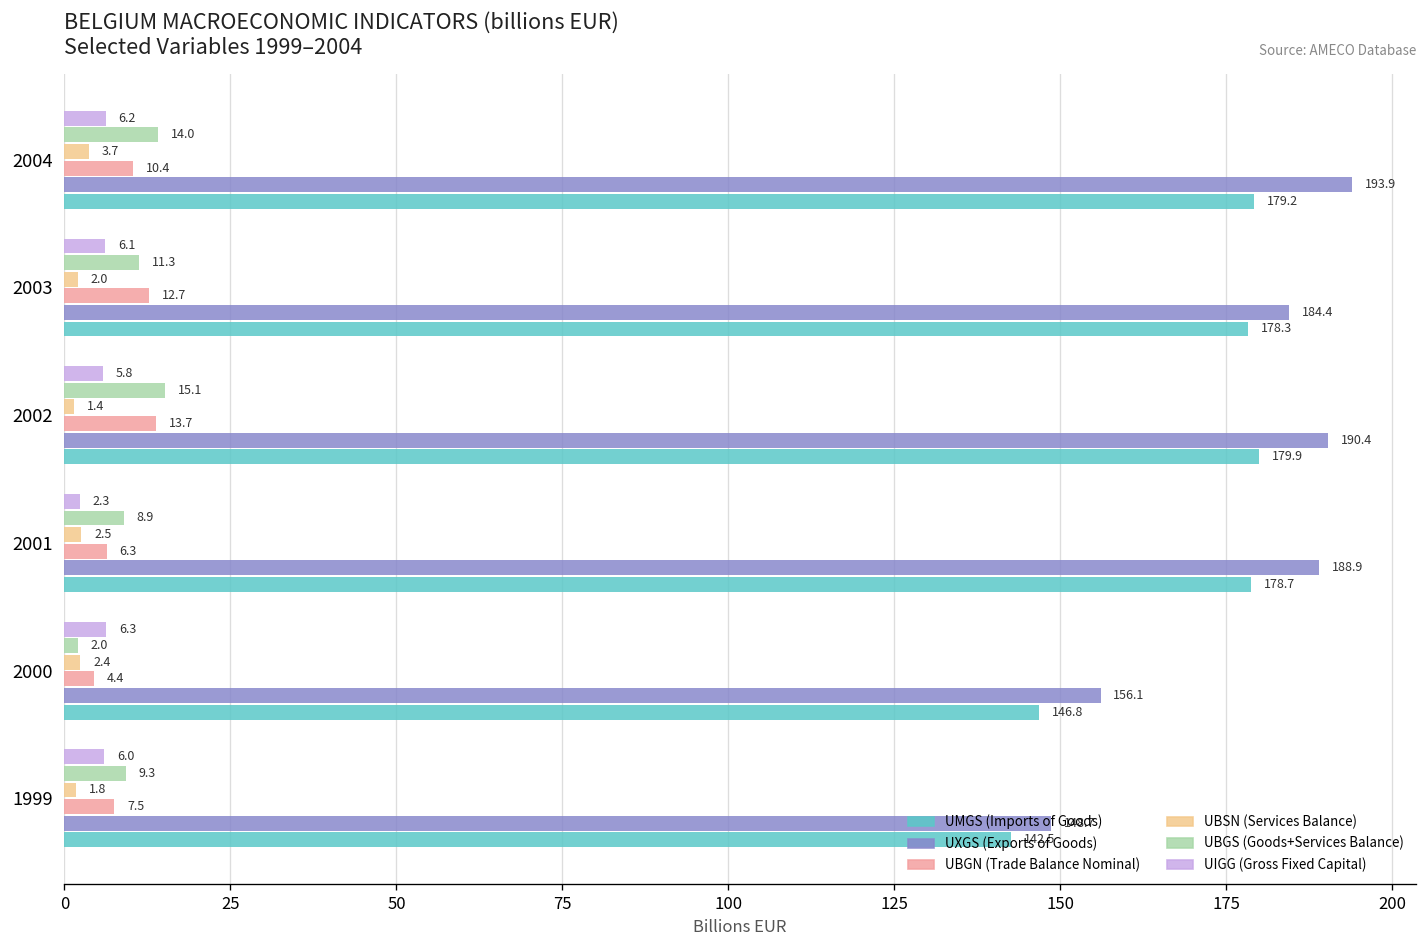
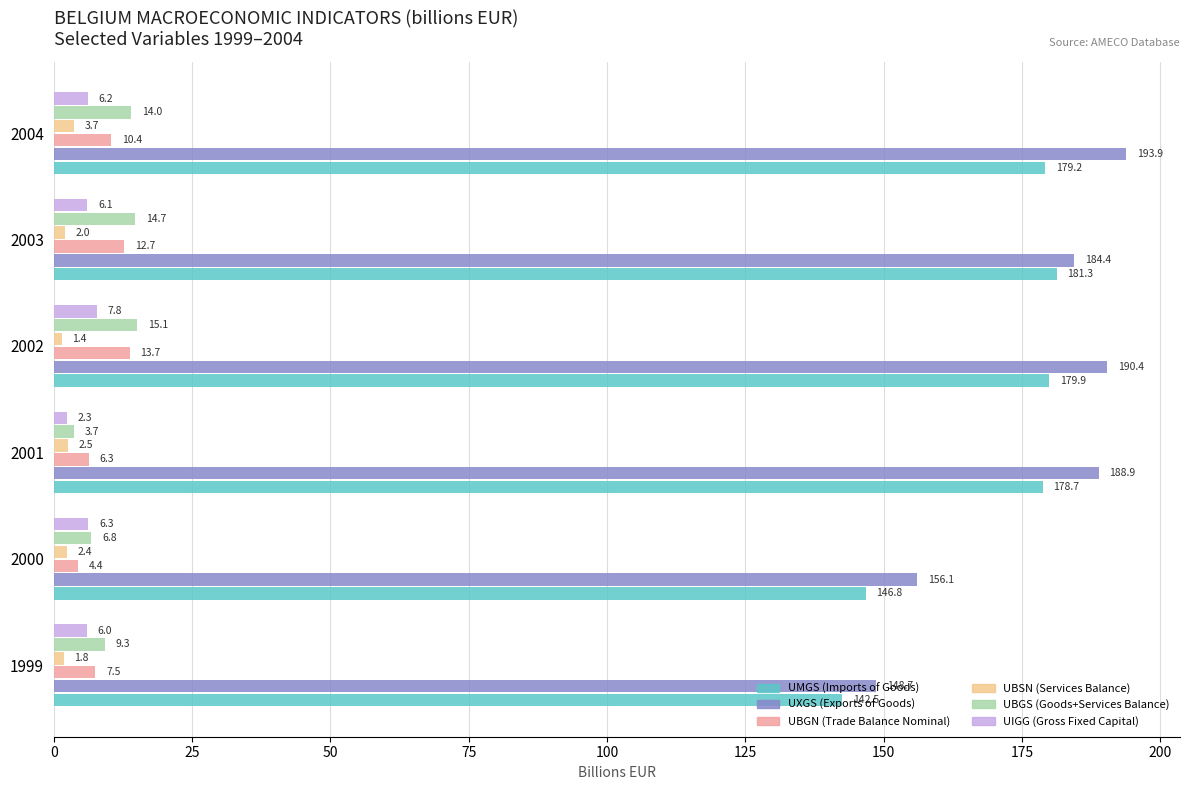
  {
    "UMGS (Imports of Goods)": {
      "2004": 179.2,
-     "2003": 178.3,
+     "2003": 181.3,
      "2002": 179.9,
      "2001": 178.7,
      "2000": 146.8,
      "1999": 142.5
    },
    "UXGS (Exports of Goods)": {
      "2004": 193.9,
      "2003": 184.4,
      "2002": 190.4,
      "2001": 188.9,
      "2000": 156.1,
      "1999": 148.7
    },
    "UBGS (Goods+Services Balance)": {
      "2004": 14.0,
-     "2003": 11.3,
+     "2003": 14.7,
      "2002": 15.1,
-     "2001": 8.9,
-     "2000": 2.0,
+     "2001": 3.7,
+     "2000": 6.8,
      "1999": 9.3
    },
    "UIGG (Gross Fixed Capital)": {
      "2004": 6.2,
      "2003": 6.1,
-     "2002": 5.8,
+     "2002": 7.8,
      "2001": 2.3,
      "2000": 6.3,
      "1999": 6.0
    }
  }
